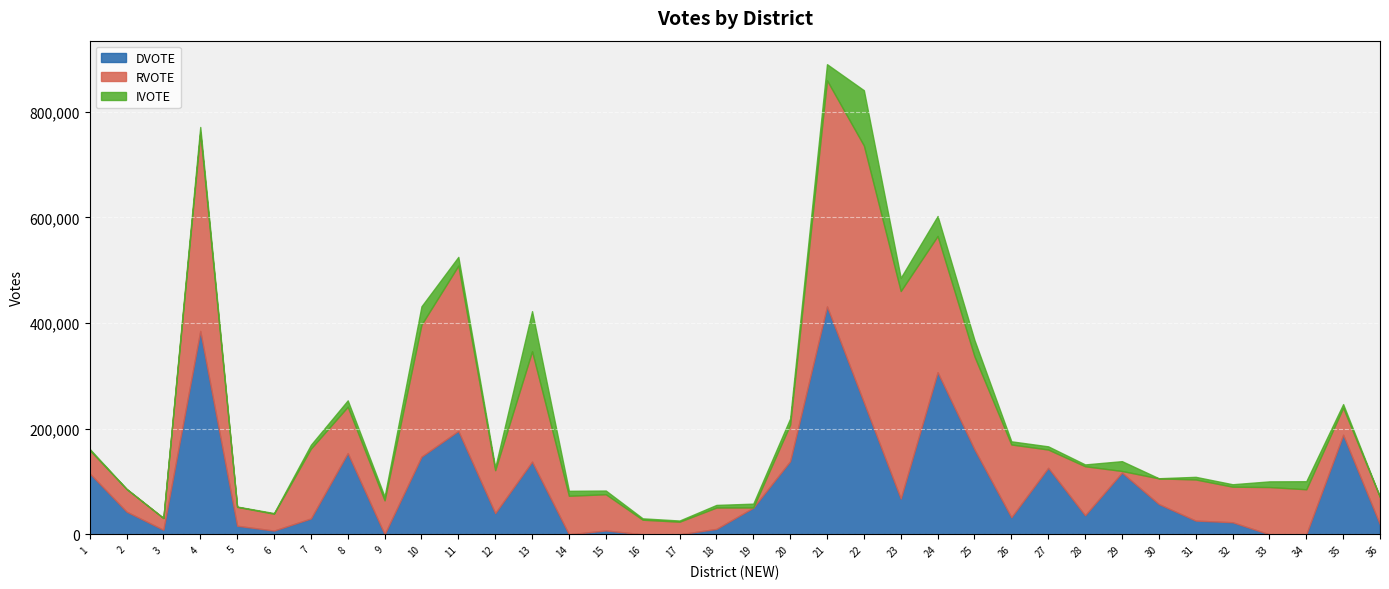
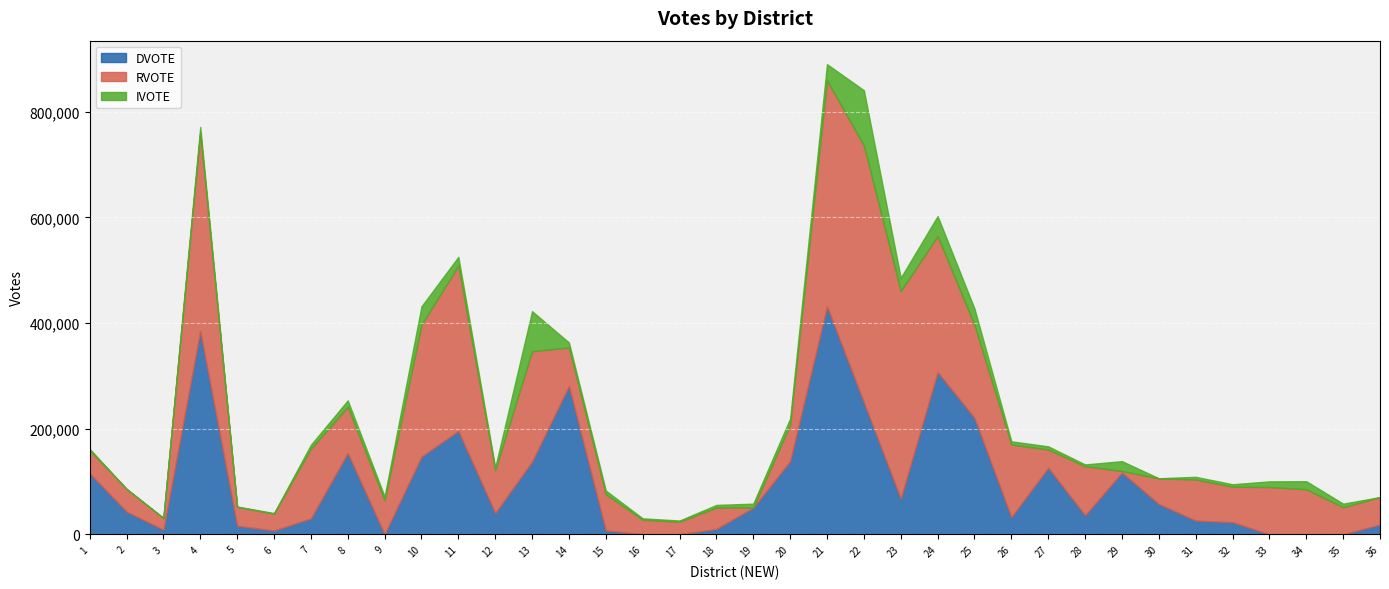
  {
    "DVOTE": {
      "1": "120,000",
      "2": "40,000",
      "3": "10,000",
      "4": "390,000",
      "5": "20,000",
      "6": "10,000",
      "7": "30,000",
      "8": "150,000",
      "10": "150,000",
      "11": "200,000",
      "12": "40,000",
      "13": "140,000",
-     "14": "0",
+     "14": "280,000",
      "15": "10,000",
      "16": "0",
      "17": "0",
      "18": "10,000",
      "20": "140,000",
      "21": "430,000",
      "22": "250,000",
      "23": "70,000",
      "24": "310,000",
-     "25": "160,000",
+     "25": "220,000",
      "26": "30,000",
      "27": "130,000",
      "28": "40,000",
      "30": "60,000",
      "31": "30,000",
      "32": "20,000",
      "33": "0",
      "34": "0",
-     "35": "190,000",
+     "35": "0",
      "36": "20,000"
    },
    "RVOTE": {
      "4": "380,000",
      "7": "130,000",
      "8": "90,000",
      "9": "60,000",
      "10": "250,000",
      "11": "310,000",
      "12": "80,000",
      "13": "210,000",
      "14": "70,000",
      "15": "70,000",
      "18": "40,000",
      "20": "70,000",
      "21": "430,000",
      "22": "490,000",
      "23": "390,000",
      "24": "260,000",
      "25": "180,000",
      "26": "140,000",
      "27": "30,000",
      "31": "80,000",
      "33": "90,000",
      "34": "90,000",
      "35": "50,000"
    },
    "IVOTE": {
      "4": "10,000",
      "7": "10,000",
      "8": "10,000",
      "9": "10,000",
      "10": "30,000",
      "11": "20,000",
      "12": "10,000",
      "13": "80,000",
      "14": "10,000",
      "15": "10,000",
      "18": "0",
      "19": "10,000",
      "20": "10,000",
      "21": "30,000",
      "22": "100,000",
      "23": "30,000",
      "24": "40,000",
      "25": "30,000",
      "26": "10,000",
      "27": "10,000",
      "29": "20,000",
      "31": "0",
      "33": "10,000",
      "34": "20,000",
      "35": "10,000"
    }
  }
